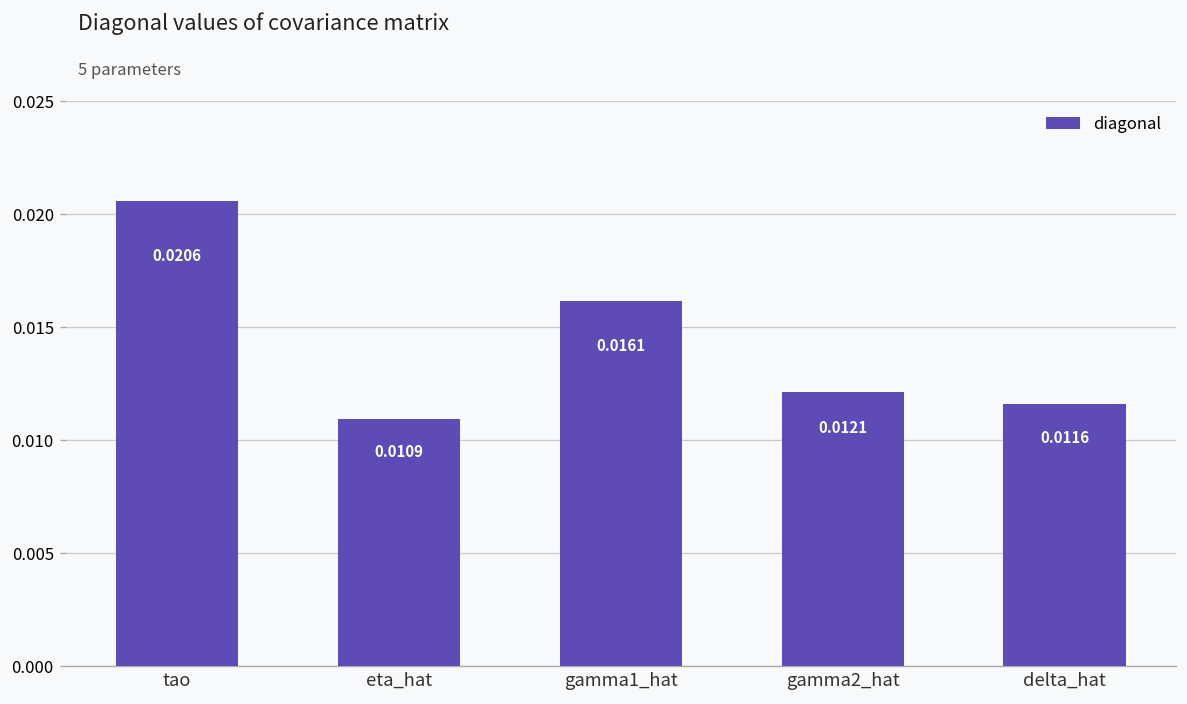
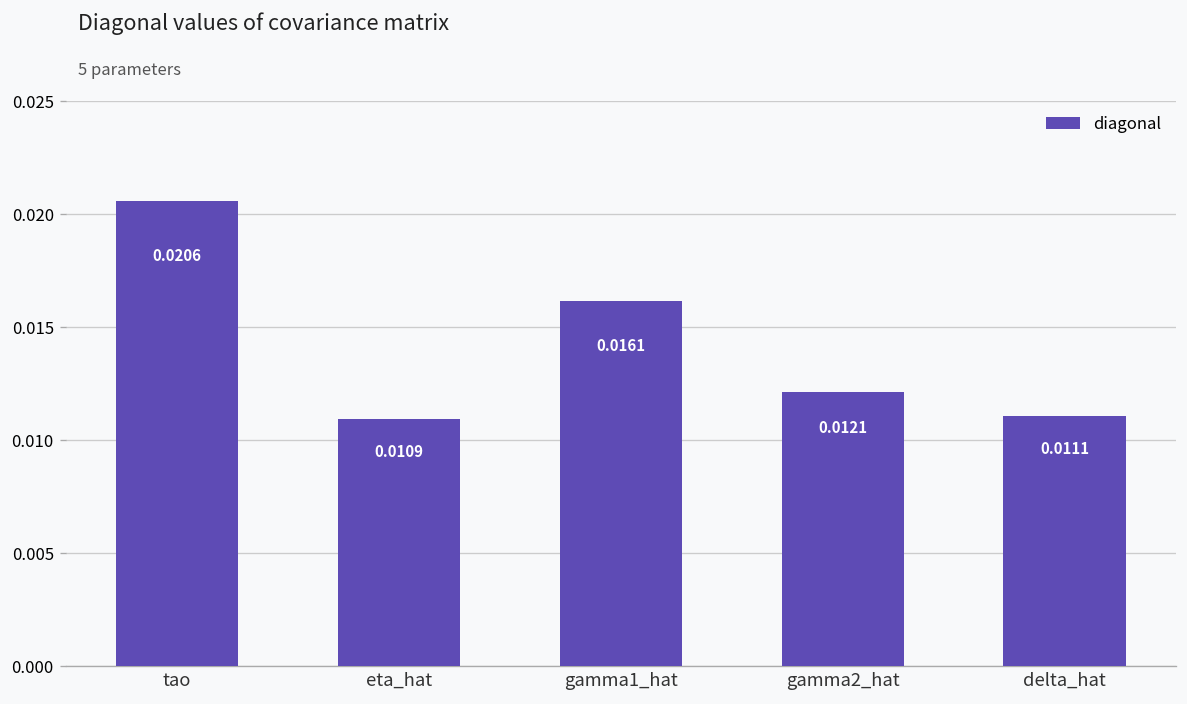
  {
    "tao": 0.0206,
    "eta_hat": 0.0109,
    "gamma1_hat": 0.0161,
    "gamma2_hat": 0.0121,
-   "delta_hat": 0.0116
+   "delta_hat": 0.0111
  }
